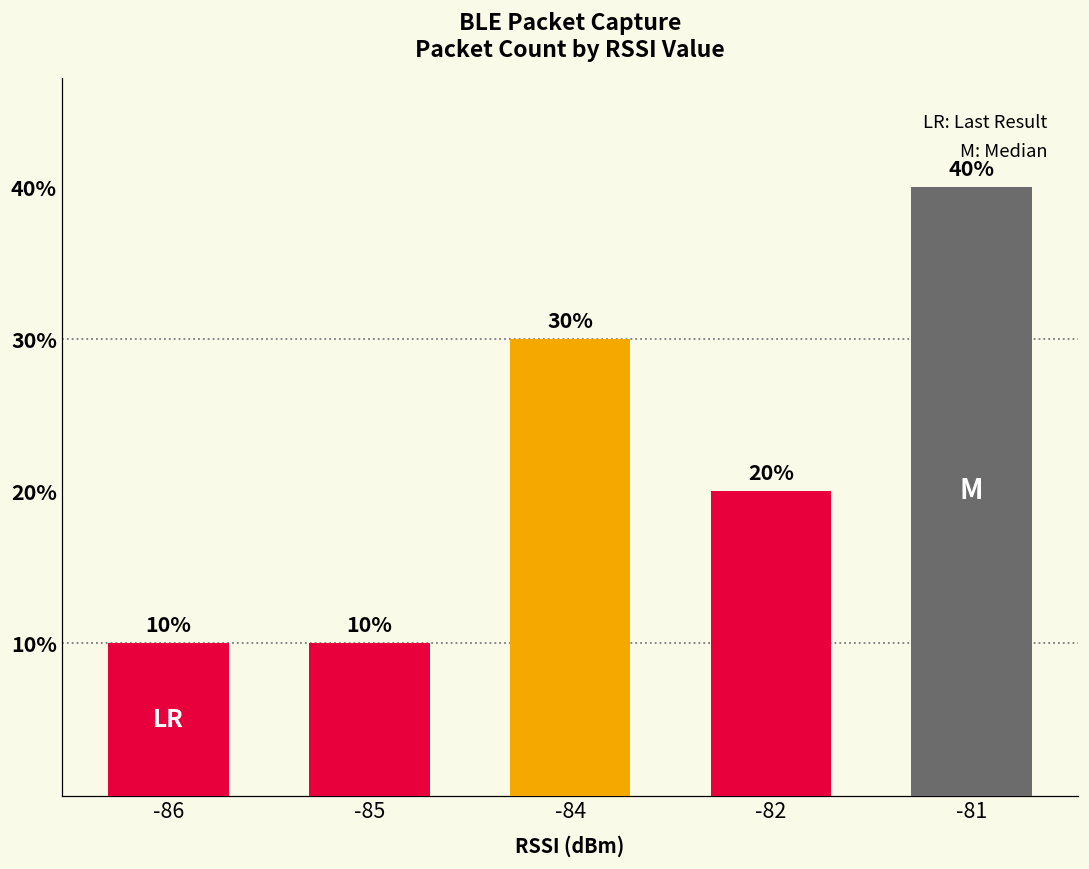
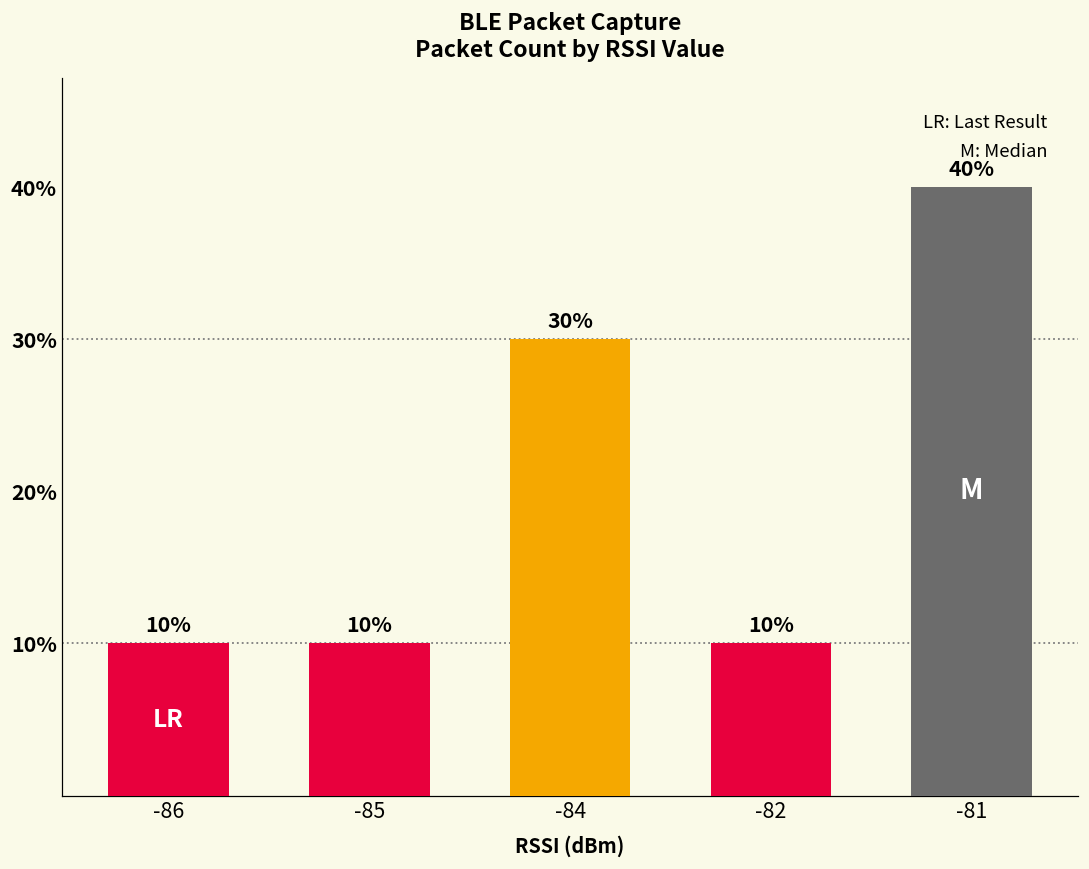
  {
    "-86": "10%",
    "-85": "10%",
    "-84": "30%",
-   "-82": "20%"
+   "-82": "10%"
  }
